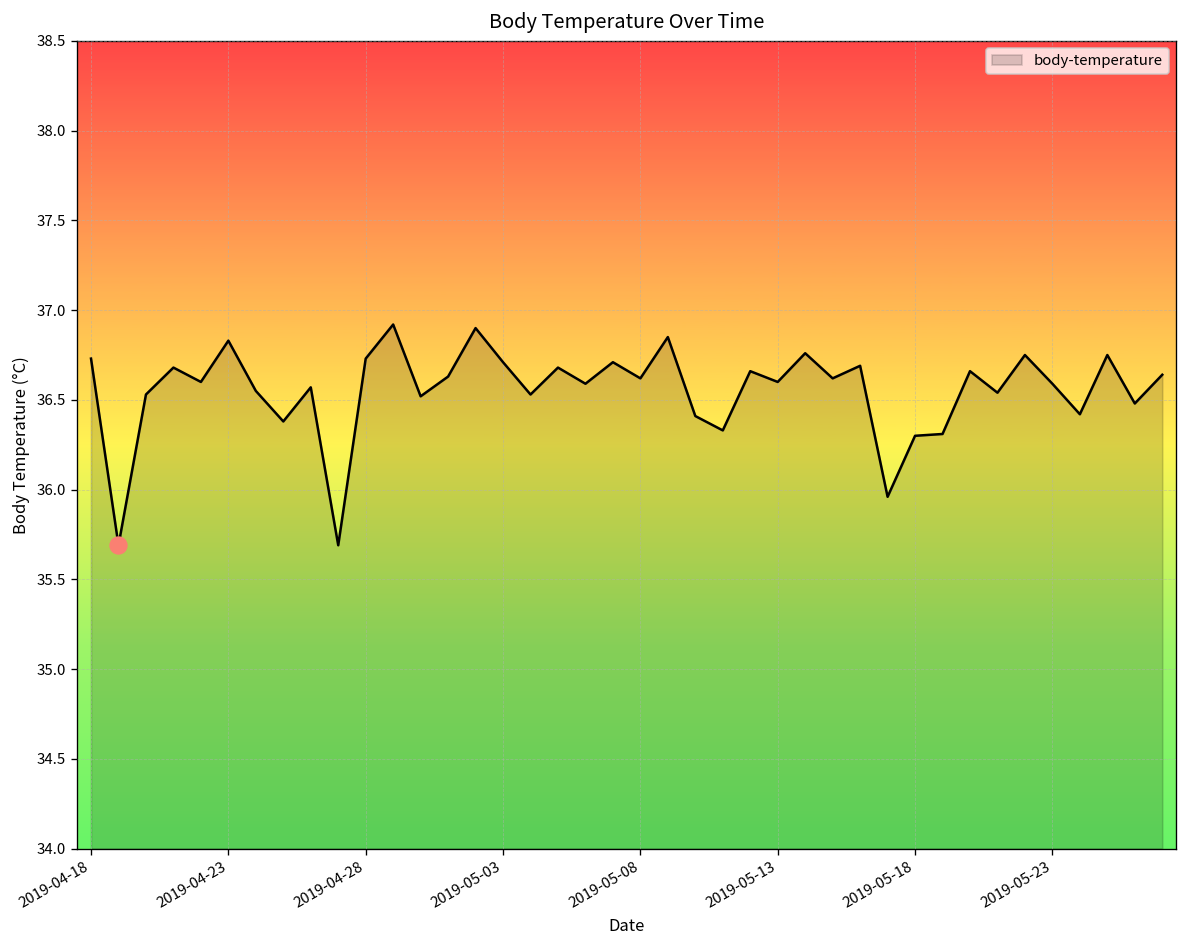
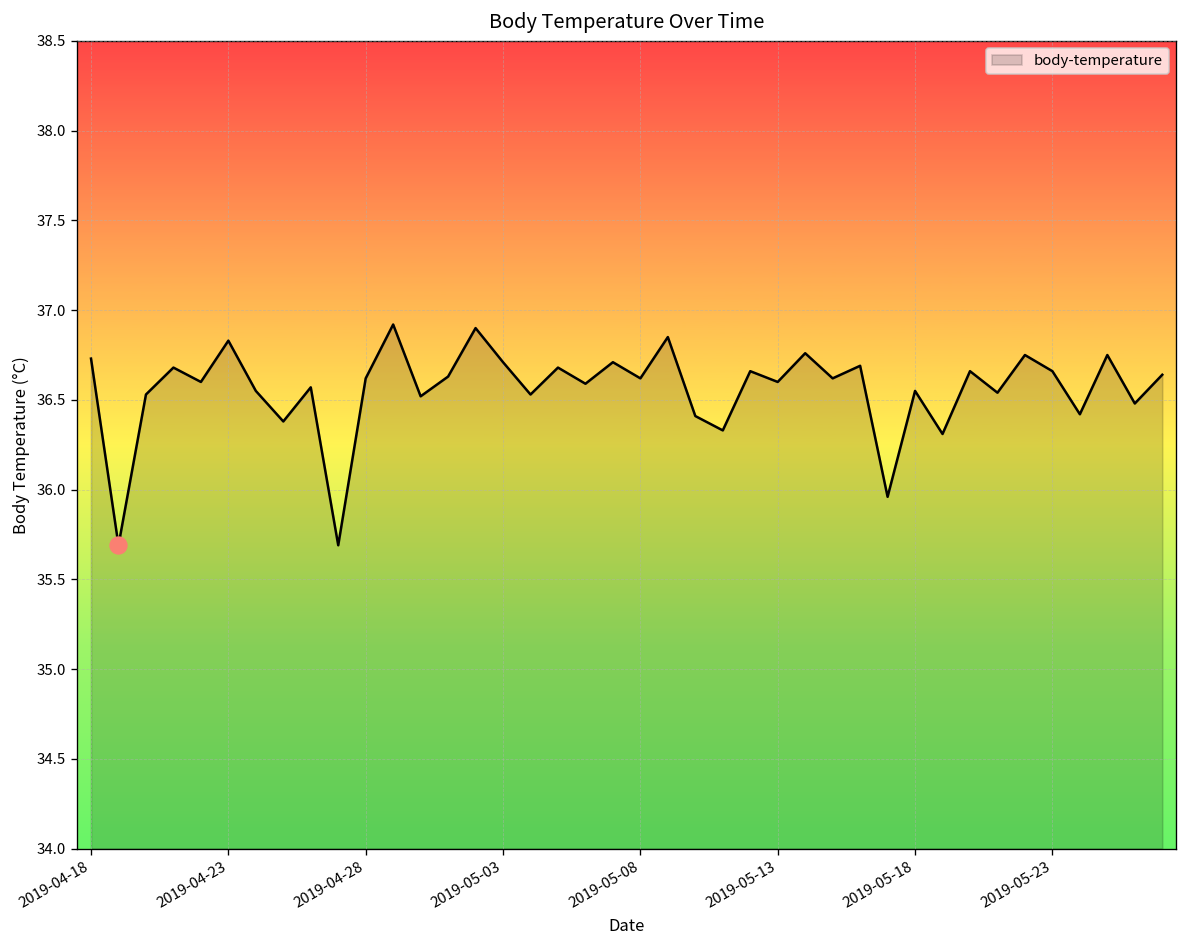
  {
    "body-temperature": {
      "2019-04-18": 36.73,
      "2019-04-23": 36.83,
-     "2019-04-28": 36.73,
+     "2019-04-28": 36.62,
      "2019-05-03": 36.71,
      "2019-05-08": 36.62,
      "2019-05-13": 36.60,
-     "2019-05-18": 36.30,
-     "2019-05-23": 36.59
+     "2019-05-18": 36.55,
+     "2019-05-23": 36.66
    }
  }
